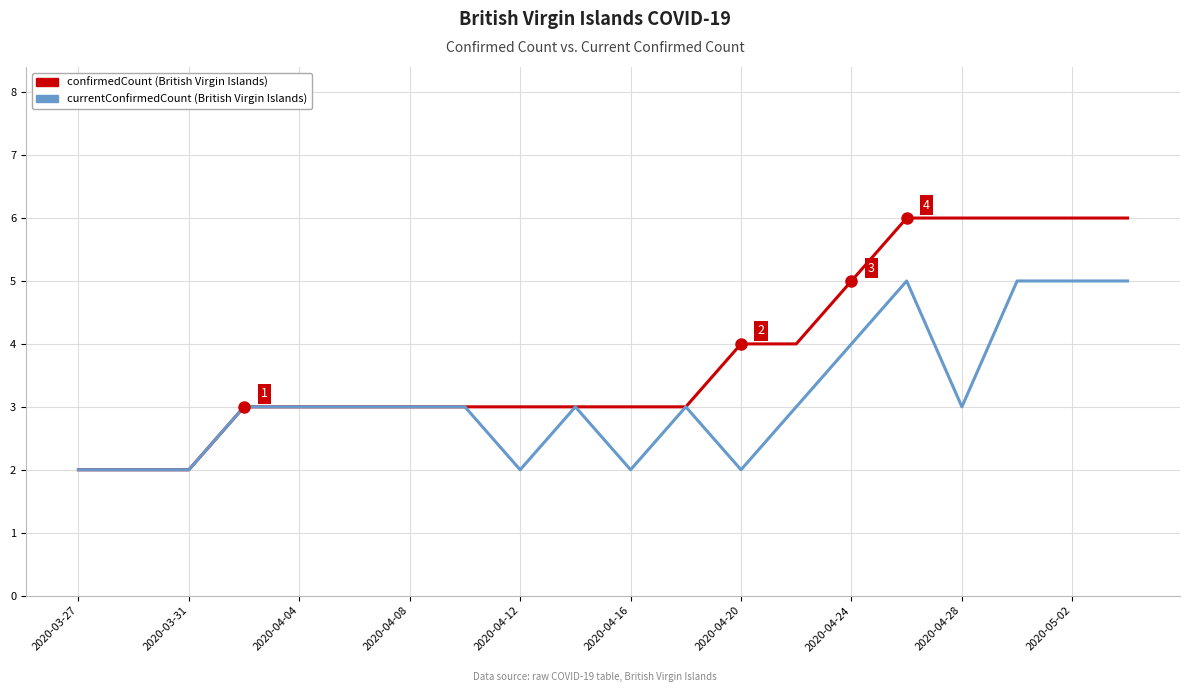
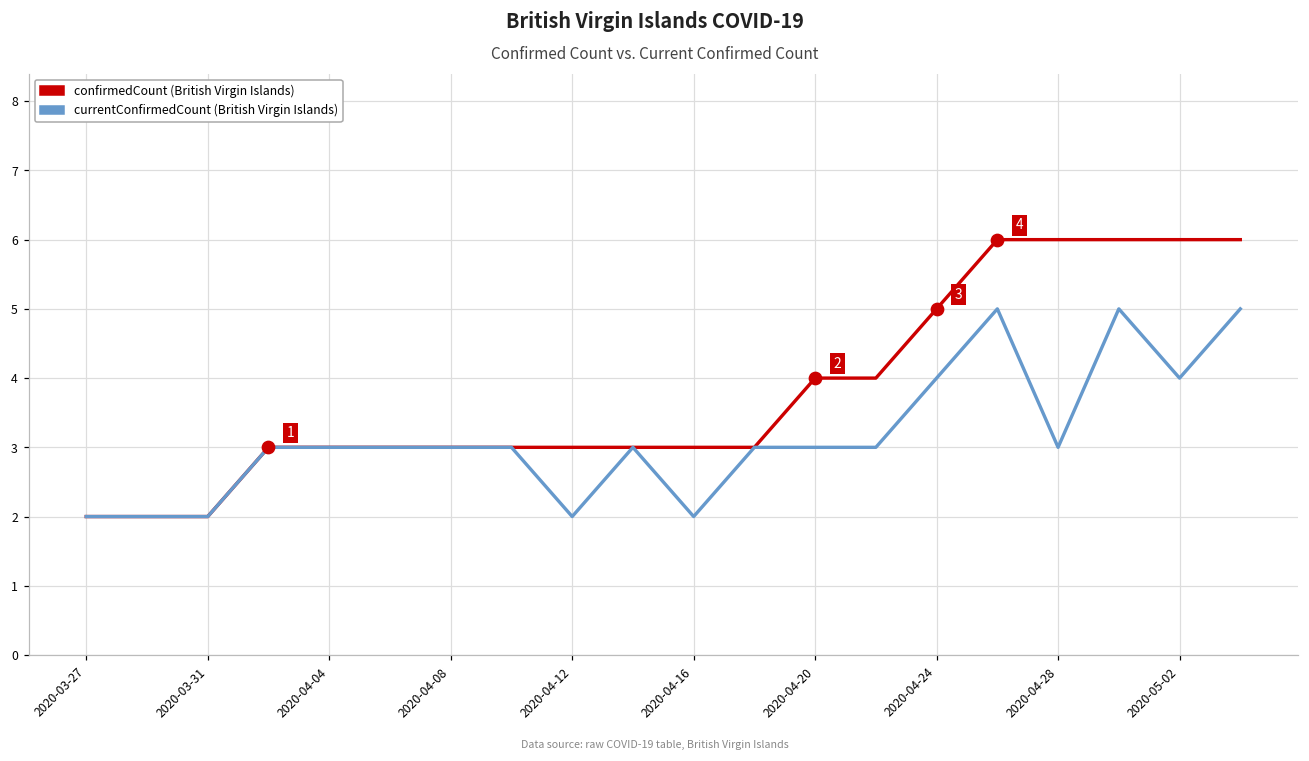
  {
    "currentConfirmedCount (British Virgin Islands)": {
      "2020-04-12": 2,
      "2020-04-16": 2,
-     "2020-04-20": 2,
+     "2020-04-20": 3,
      "2020-04-24": 4,
      "2020-04-28": 3,
-     "2020-05-02": 5
+     "2020-05-02": 4
    }
  }
